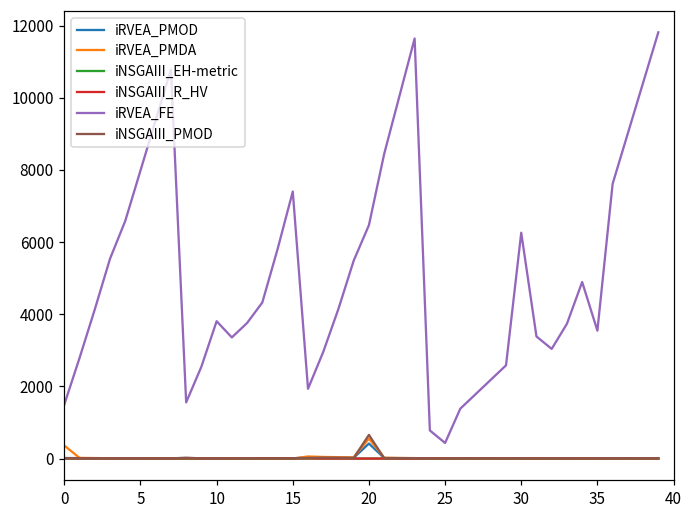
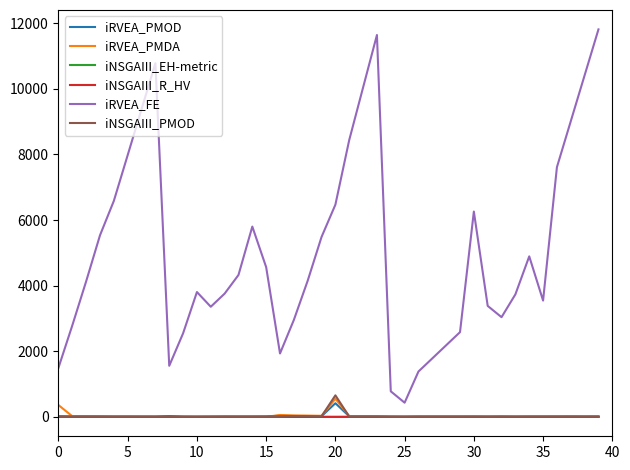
  {
    "iRVEA_PMOD": {
      "20": 400
    },
    "iRVEA_PMDA": {
      "0": 400,
      "20": 600
    },
    "iNSGAIII_R_HV": {
      "20": 0
    },
    "iRVEA_FE": {
      "0": 1500,
      "5": 8000,
      "10": 3800,
-     "15": 7400,
+     "15": 4600,
      "20": 6500,
      "25": 400,
      "30": 6300,
      "35": 3500
    },
    "iNSGAIII_PMOD": {
      "20": 700
    }
  }
